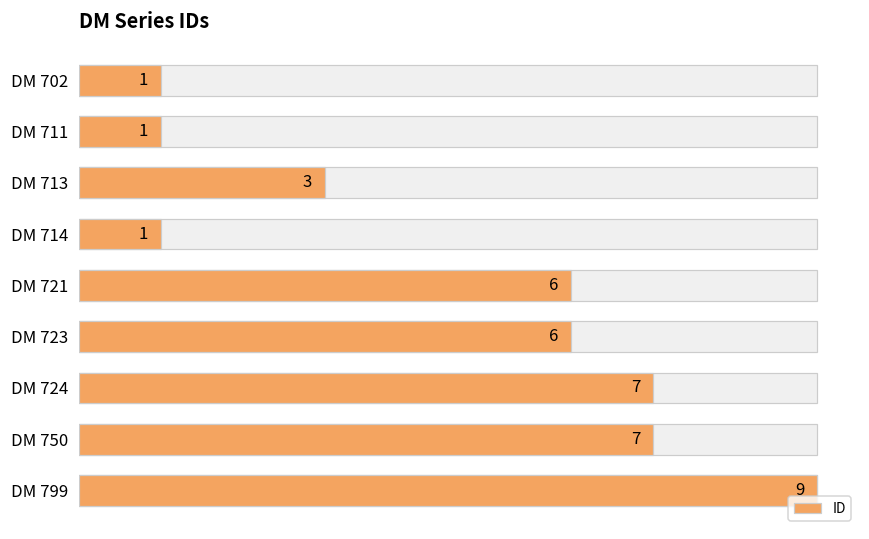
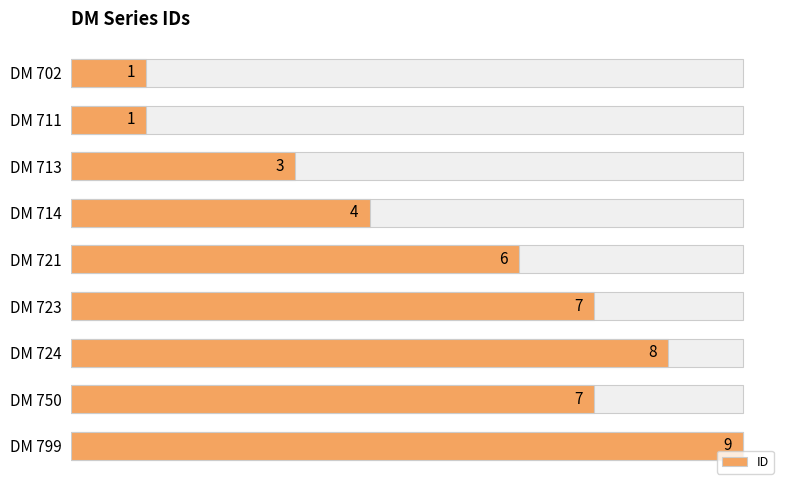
  {
    "ID": {
-     "DM 714": 1,
-     "DM 723": 6,
-     "DM 724": 7
+     "DM 714": 4,
+     "DM 723": 7,
+     "DM 724": 8
    }
  }
